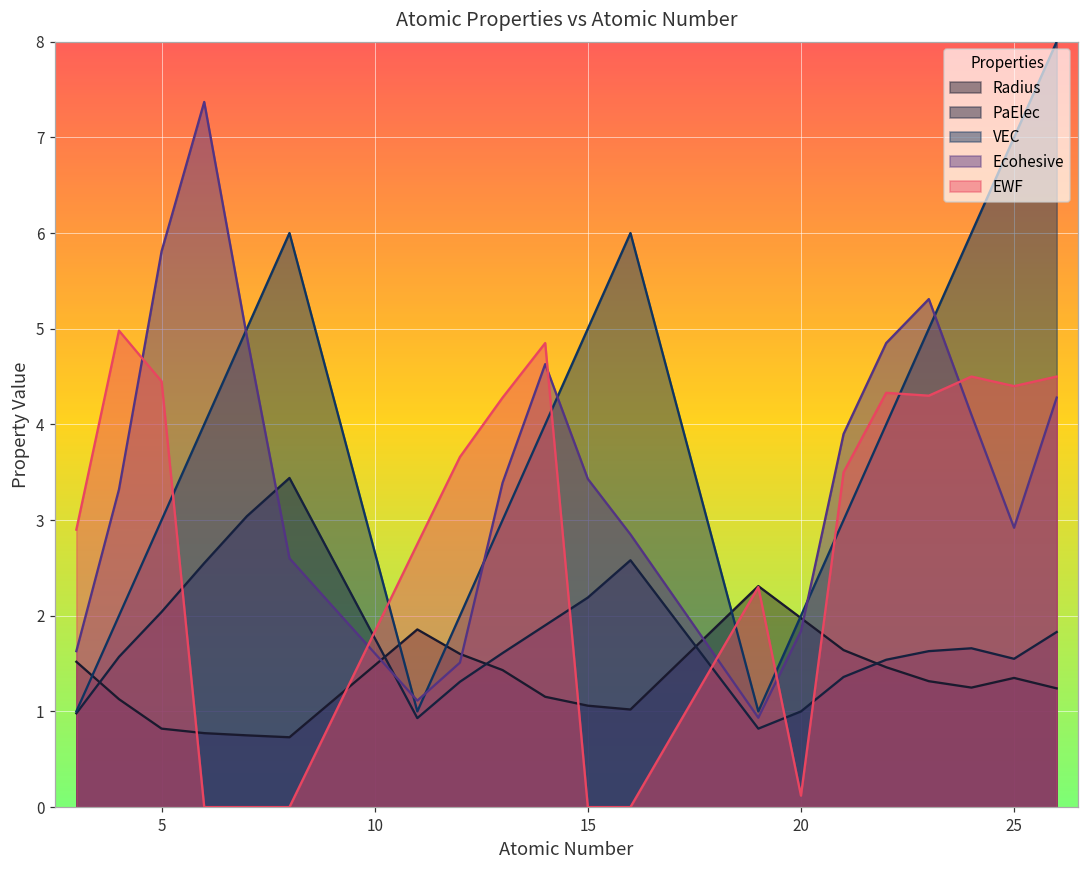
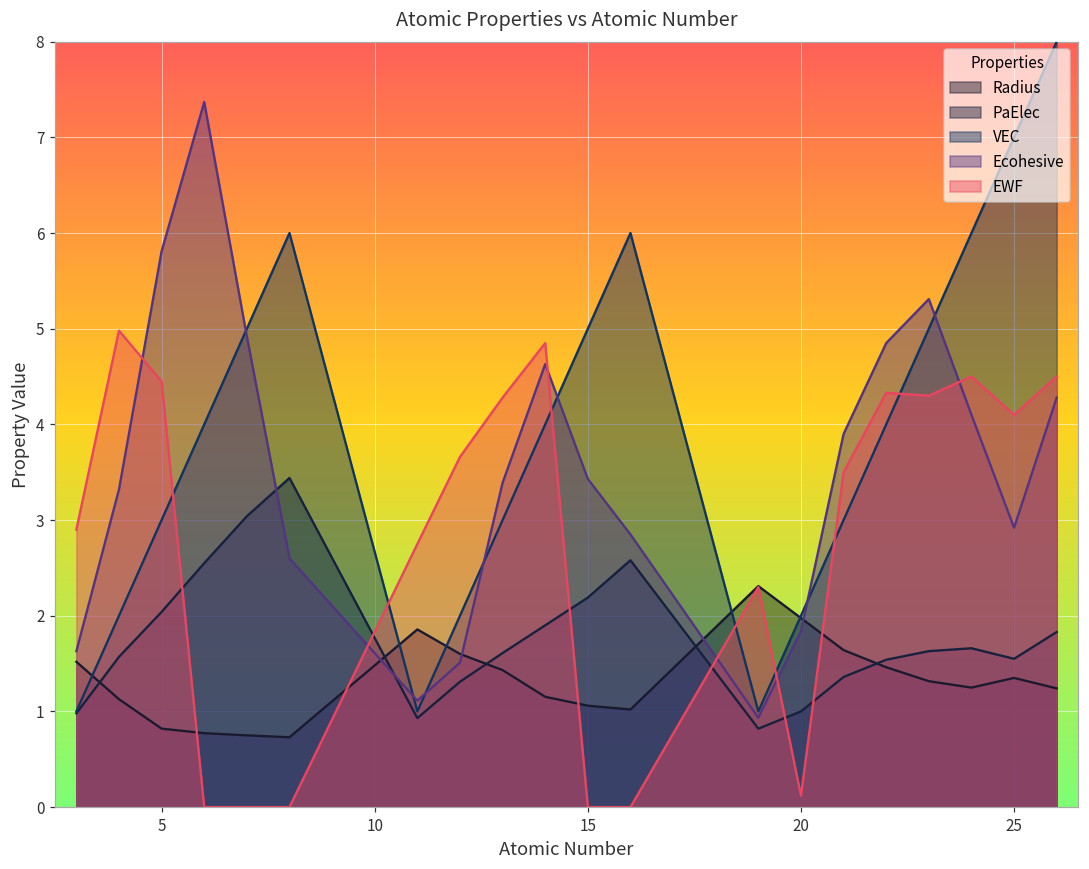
  {
    "EWF": {
      "5": 4.5,
      "15": 0.0,
      "20": 0.1,
-     "25": 4.4
+     "25": 4.1
    }
  }
